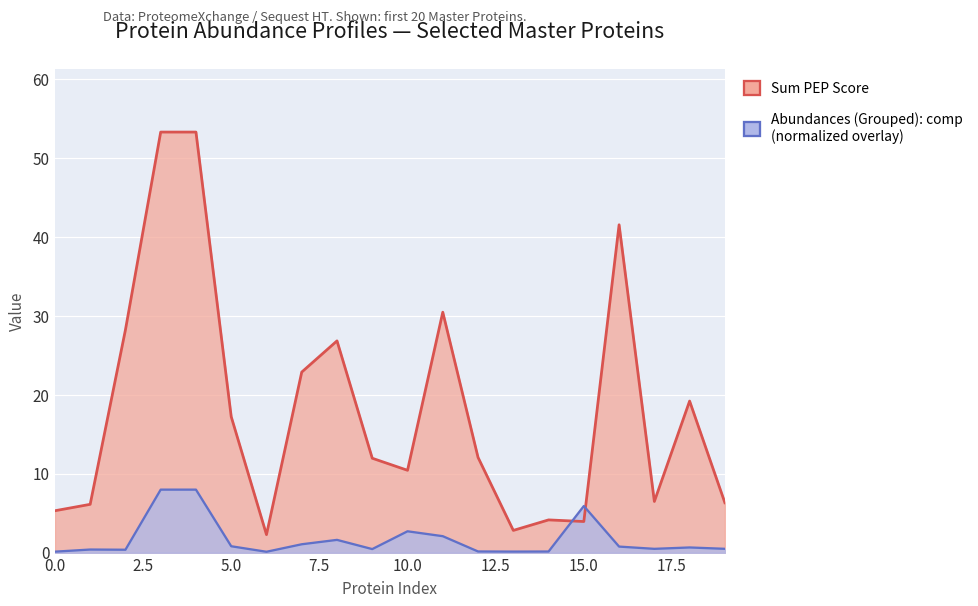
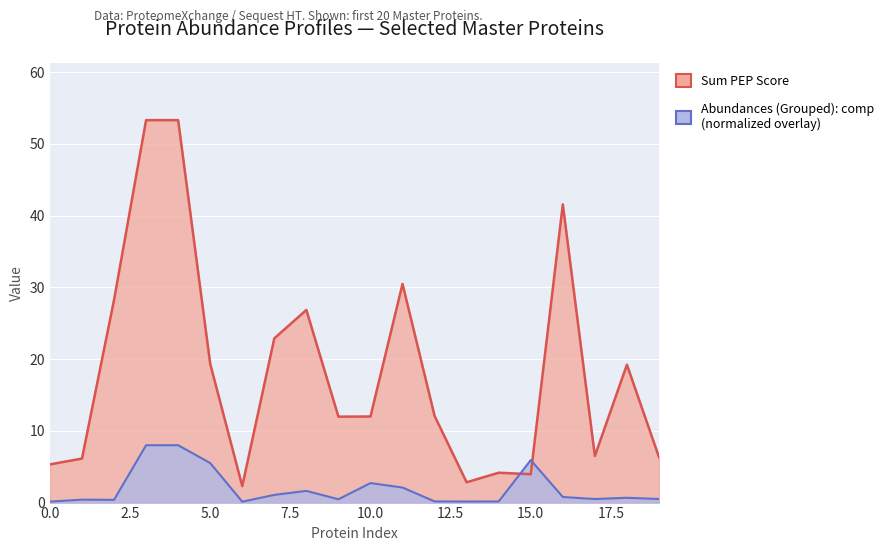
  {
    "Sum PEP Score": {
      "0.0": 5,
-     "5.0": 17,
-     "10.0": 10,
+     "5.0": 19,
+     "10.0": 12,
      "15.0": 4
    },
    "Abundances (Grouped): comp (normalized overlay)": {
      "0.0": 0,
-     "5.0": 1,
+     "5.0": 6,
      "10.0": 3,
      "15.0": 6
    }
  }
